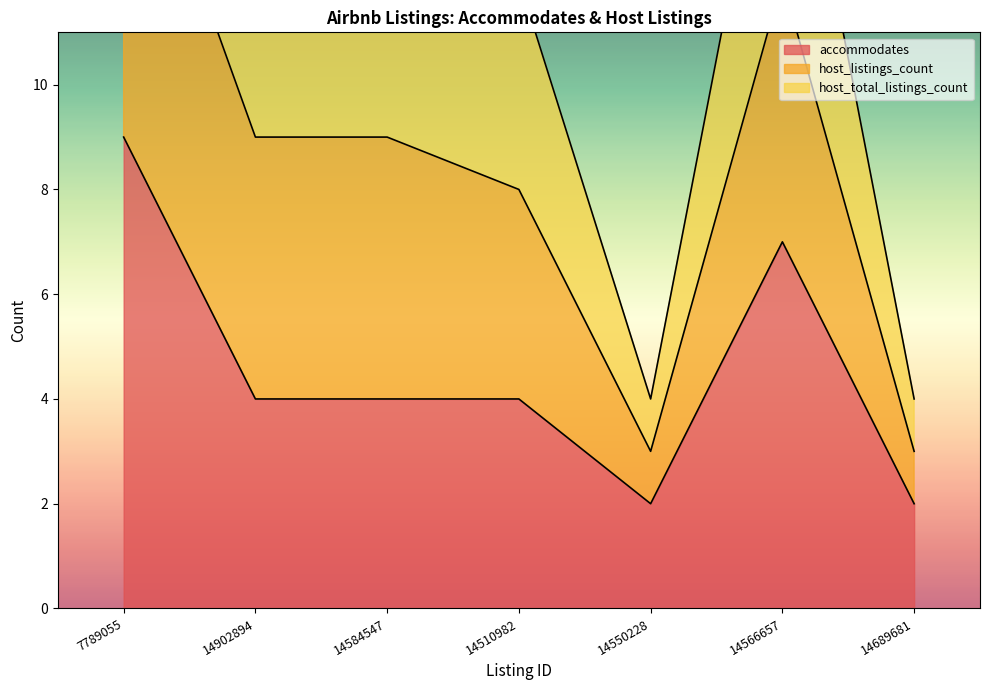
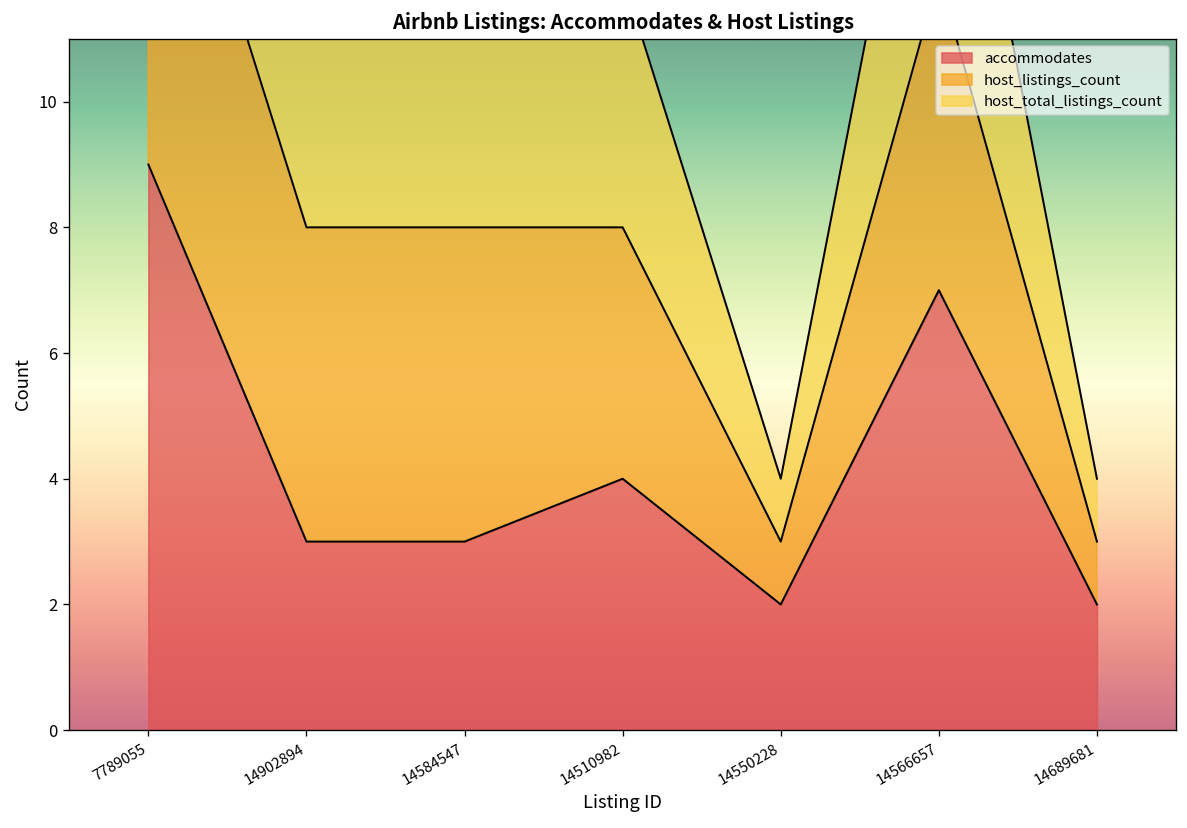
  {
    "accommodates": {
      "7789055": 9,
-     "14902894": 4,
-     "14584547": 4,
+     "14902894": 3,
+     "14584547": 3,
      "14510982": 4,
      "14550228": 2,
      "14566657": 7,
      "14689681": 2
    }
  }
